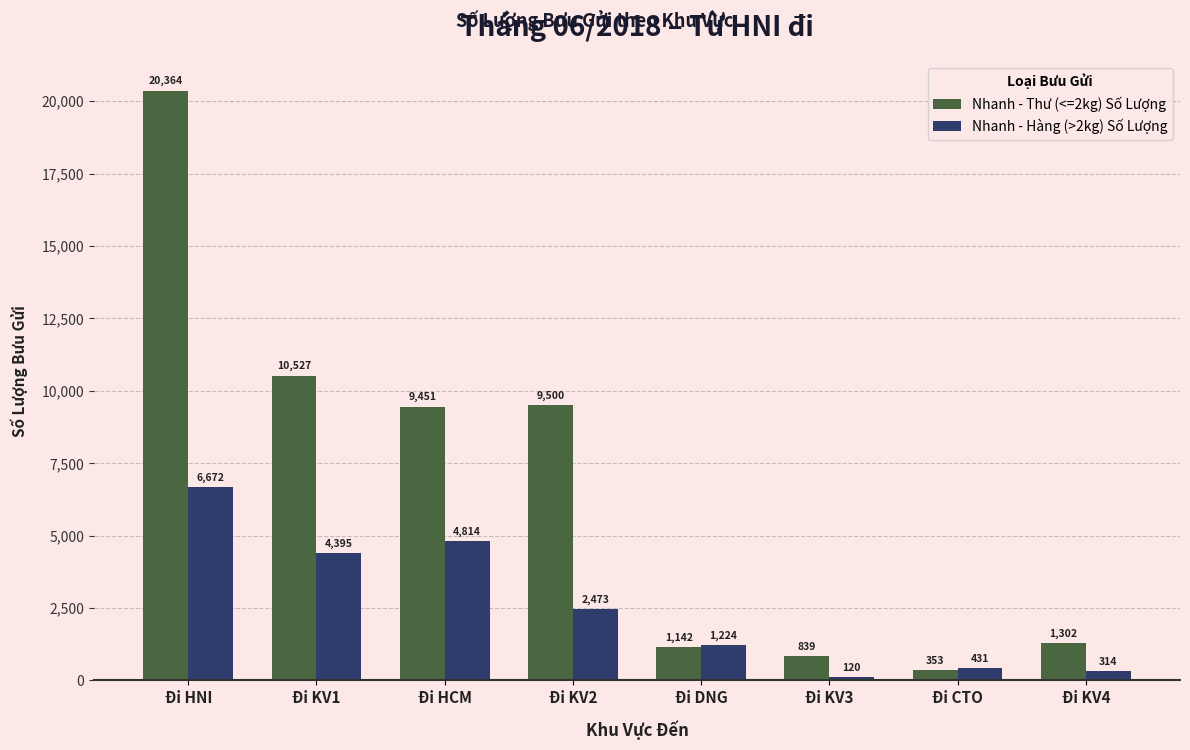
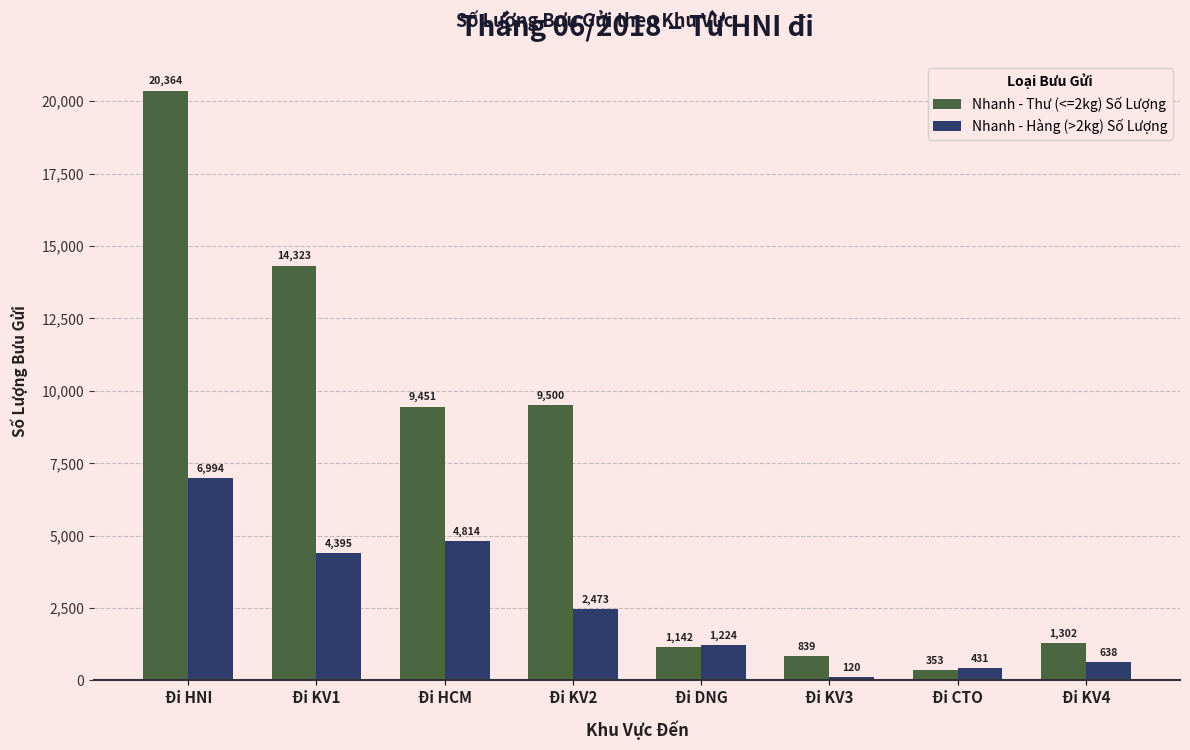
  {
    "Nhanh - Thư (<=2kg) Số Lượng": {
      "Đi HNI": "20,364",
-     "Đi KV1": "10,527",
+     "Đi KV1": "14,323",
      "Đi HCM": "9,451",
      "Đi KV2": "9,500",
      "Đi DNG": "1,142",
      "Đi KV3": "839",
      "Đi CTO": "353",
      "Đi KV4": "1,302"
    },
    "Nhanh - Hàng (>2kg) Số Lượng": {
-     "Đi HNI": "6,672",
+     "Đi HNI": "6,994",
      "Đi KV1": "4,395",
      "Đi HCM": "4,814",
      "Đi KV2": "2,473",
      "Đi DNG": "1,224",
      "Đi KV3": "120",
      "Đi CTO": "431",
-     "Đi KV4": "314"
+     "Đi KV4": "638"
    }
  }
